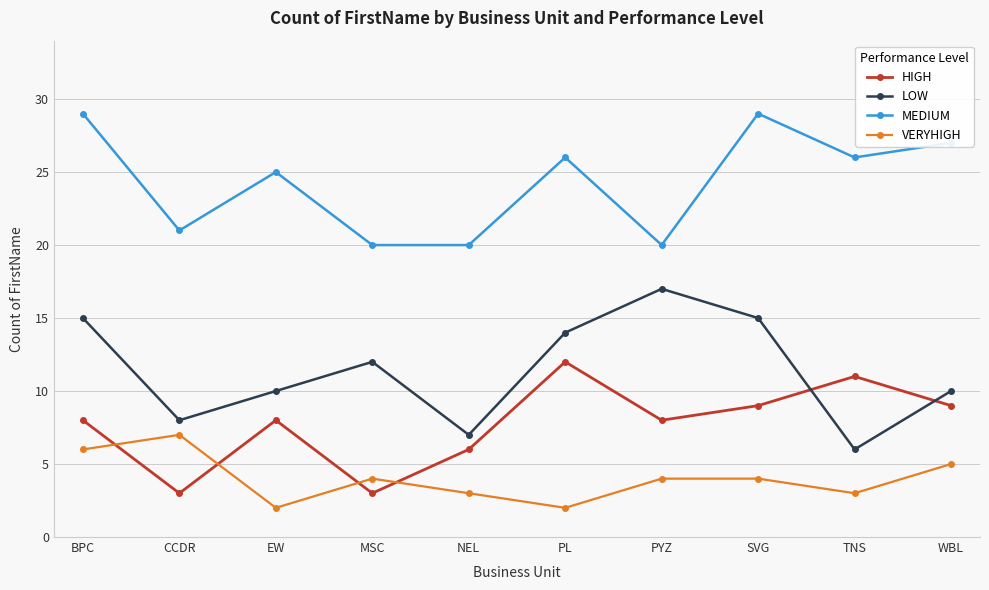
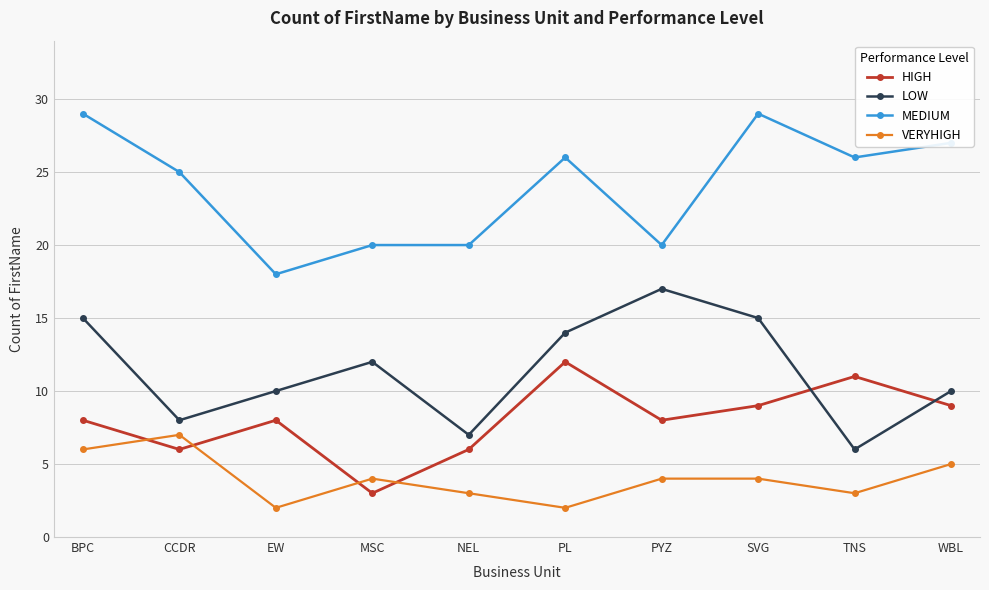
  {
    "HIGH": {
      "BPC": 8,
-     "CCDR": 3,
+     "CCDR": 6,
      "EW": 8,
      "MSC": 3,
      "NEL": 6,
      "PL": 12,
      "PYZ": 8,
      "SVG": 9,
      "TNS": 11,
      "WBL": 9
    },
    "LOW": {
      "BPC": 15,
      "CCDR": 8,
      "EW": 10,
      "MSC": 12,
      "NEL": 7,
      "PL": 14,
      "PYZ": 17,
      "SVG": 15,
      "TNS": 6,
      "WBL": 10
    },
    "MEDIUM": {
      "BPC": 29,
-     "CCDR": 21,
-     "EW": 25,
+     "CCDR": 25,
+     "EW": 18,
      "MSC": 20,
      "NEL": 20,
      "PL": 26,
      "PYZ": 20,
      "SVG": 29,
      "TNS": 26
    },
    "VERYHIGH": {
      "BPC": 6,
      "CCDR": 7,
      "EW": 2,
      "MSC": 4,
      "NEL": 3,
      "PL": 2,
      "PYZ": 4,
      "SVG": 4,
      "TNS": 3,
      "WBL": 5
    }
  }
